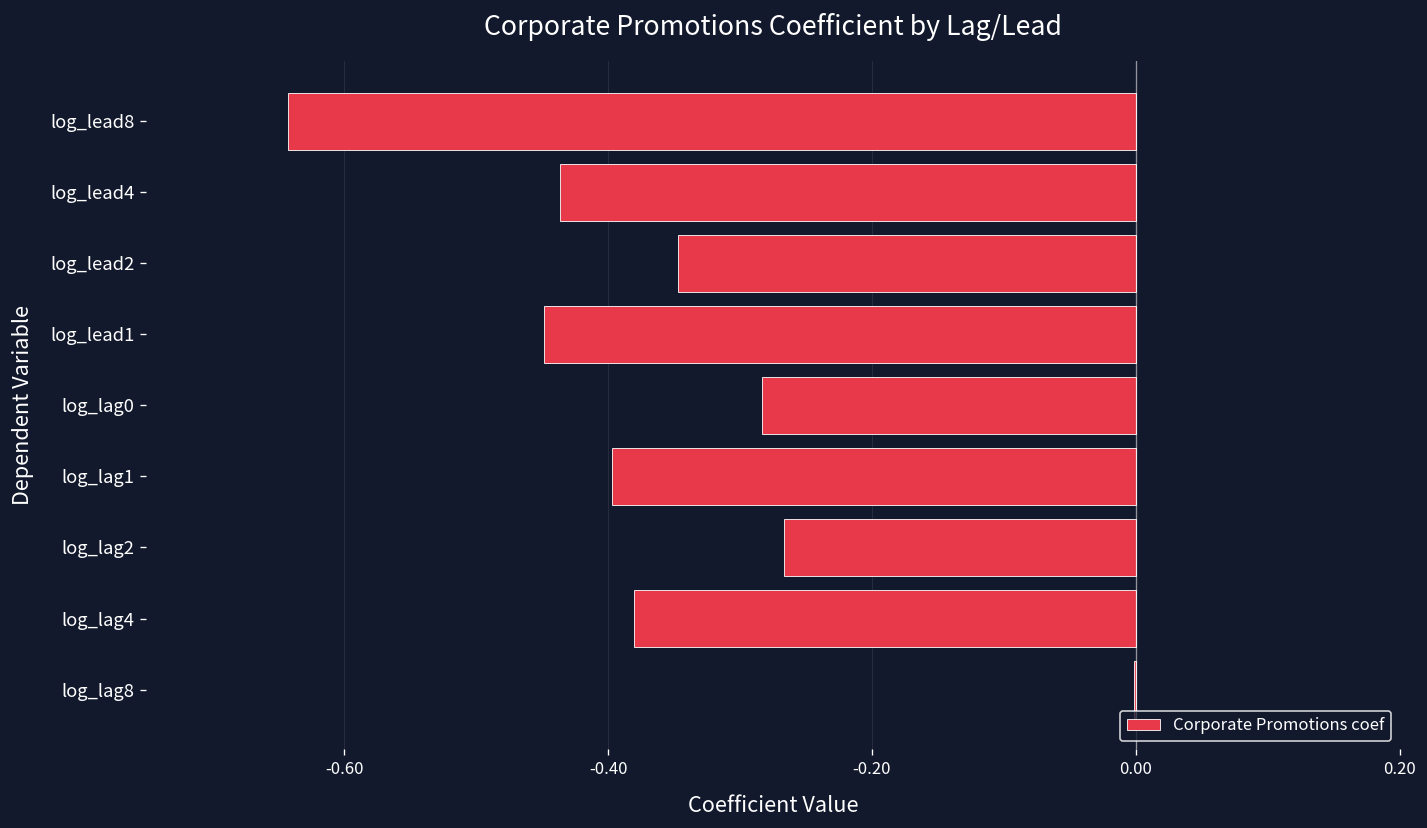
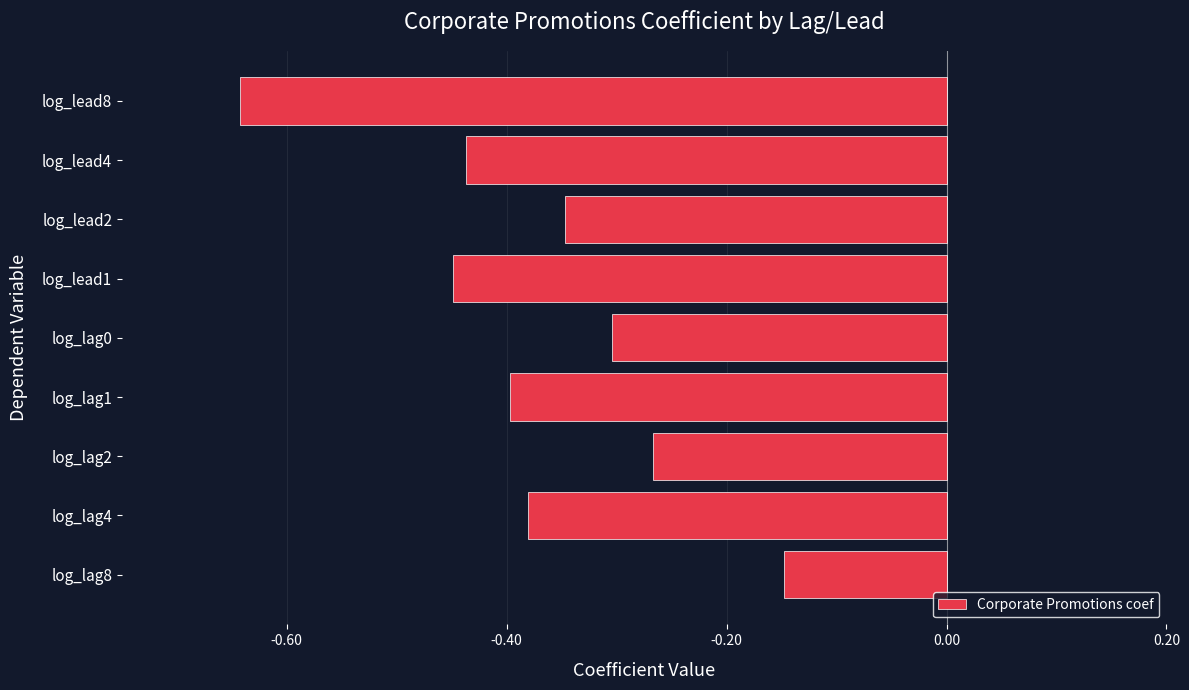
  {
    "log_lead8": -0.642,
    "log_lead4": -0.437,
    "log_lead2": -0.347,
    "log_lead1": -0.449,
-   "log_lag0": -0.284,
+   "log_lag0": -0.304,
    "log_lag1": -0.397,
    "log_lag2": -0.267,
    "log_lag4": -0.381,
-   "log_lag8": -0.002
+   "log_lag8": -0.147
  }
